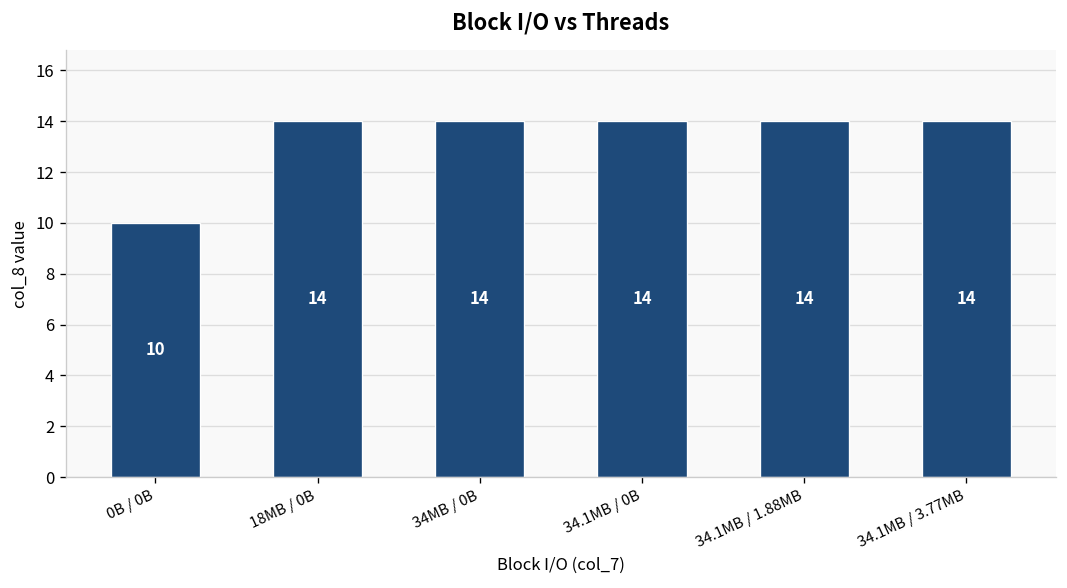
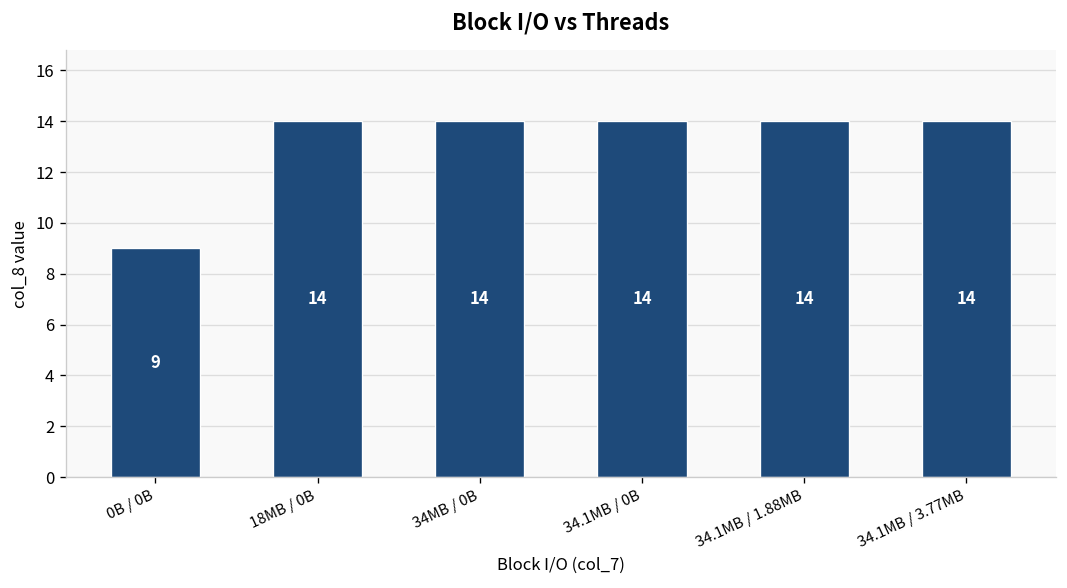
  {
-   "0B / 0B": 10,
+   "0B / 0B": 9,
    "18MB / 0B": 14,
    "34MB / 0B": 14,
    "34.1MB / 0B": 14,
    "34.1MB / 1.88MB": 14,
    "34.1MB / 3.77MB": 14
  }
